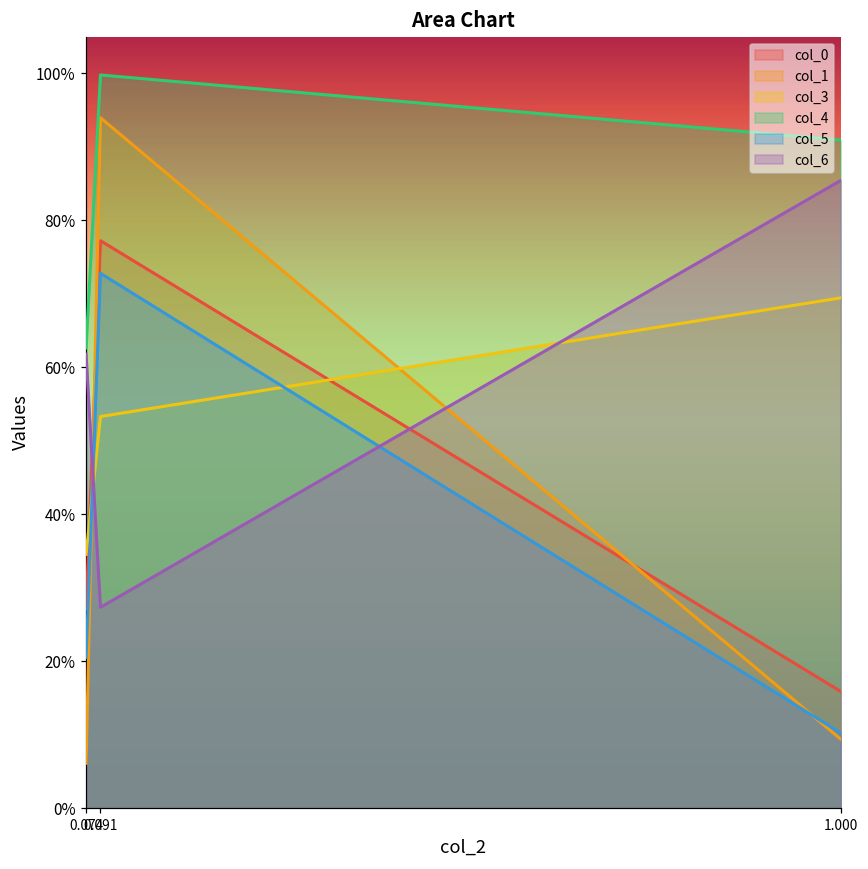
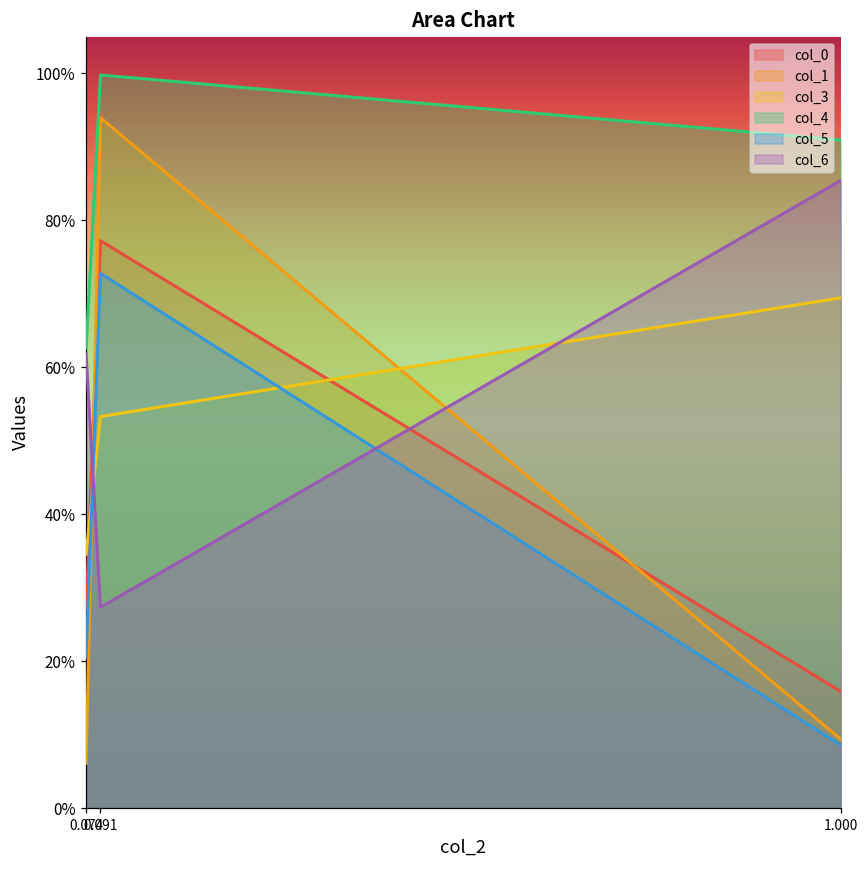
  {
    "col_4": {
      "1.000": "91%"
    },
    "col_5": {
-     "1.000": "10%"
+     "1.000": "9%"
    },
    "col_6": {
      "1.000": "85%"
    }
  }
